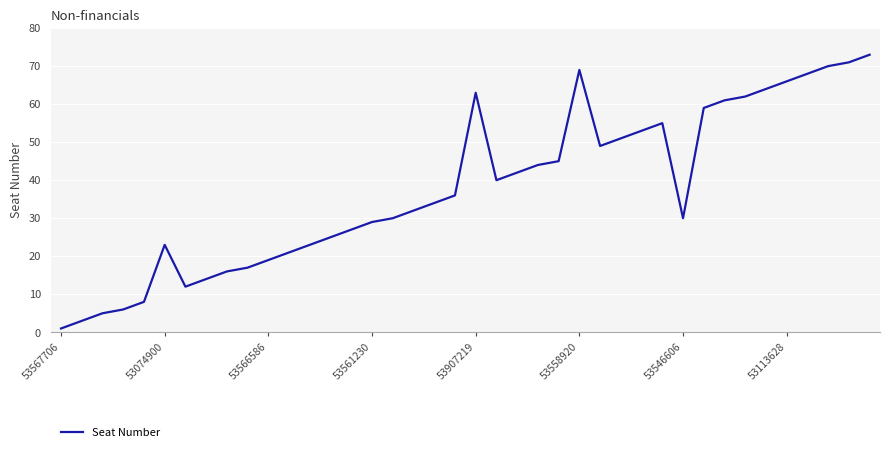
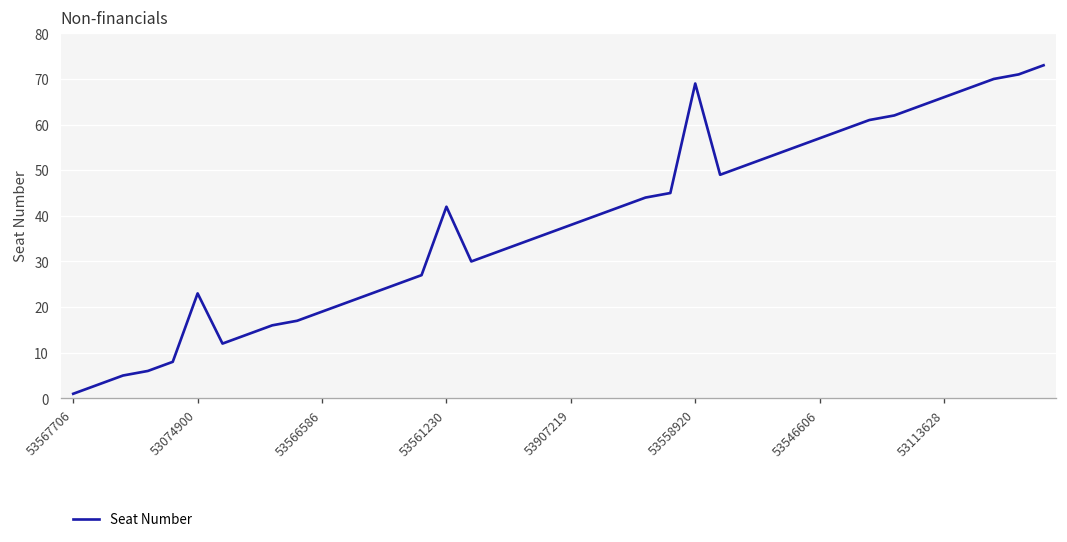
  {
    "53567706": 1,
    "53074900": 23,
    "53566586": 19,
-   "53561230": 29,
-   "53907219": 63,
+   "53561230": 42,
+   "53907219": 38,
    "53558920": 69,
-   "53546606": 30,
+   "53546606": 57,
    "53113628": 66
  }
